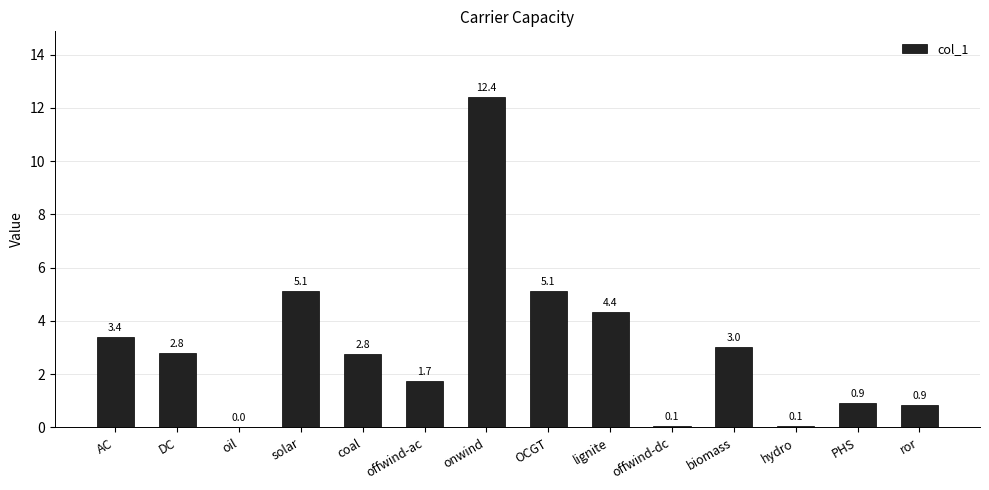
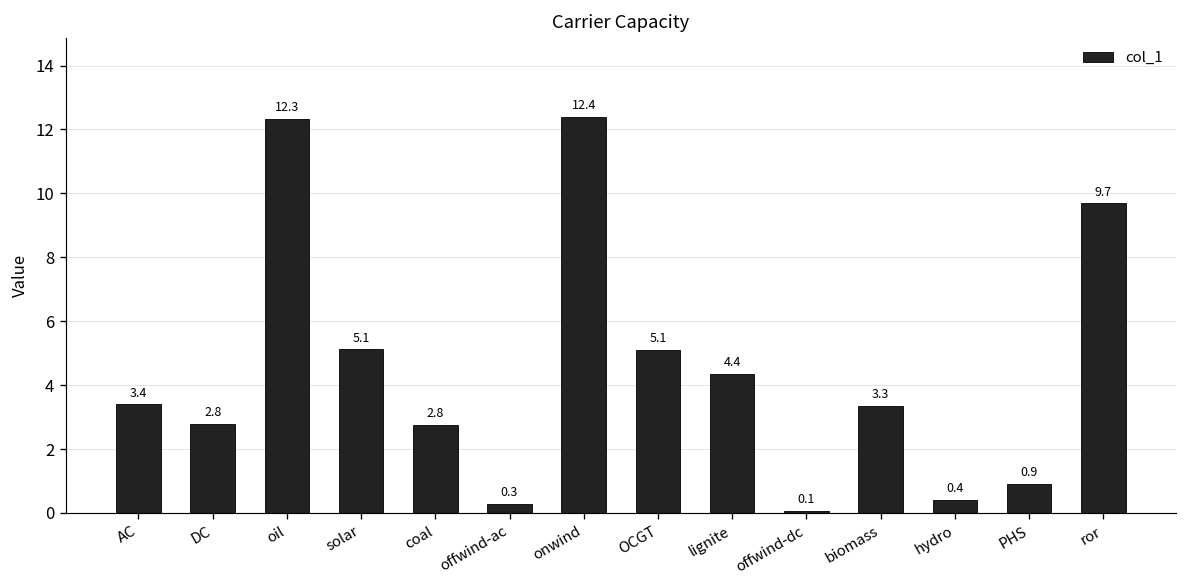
  {
    "AC": 3.4,
    "DC": 2.8,
-   "oil": 0.0,
+   "oil": 12.3,
    "solar": 5.1,
    "coal": 2.8,
-   "offwind-ac": 1.7,
+   "offwind-ac": 0.3,
    "onwind": 12.4,
    "OCGT": 5.1,
    "lignite": 4.4,
    "offwind-dc": 0.1,
-   "biomass": 3.0,
-   "hydro": 0.1,
+   "biomass": 3.3,
+   "hydro": 0.4,
    "PHS": 0.9,
-   "ror": 0.9
+   "ror": 9.7
  }
